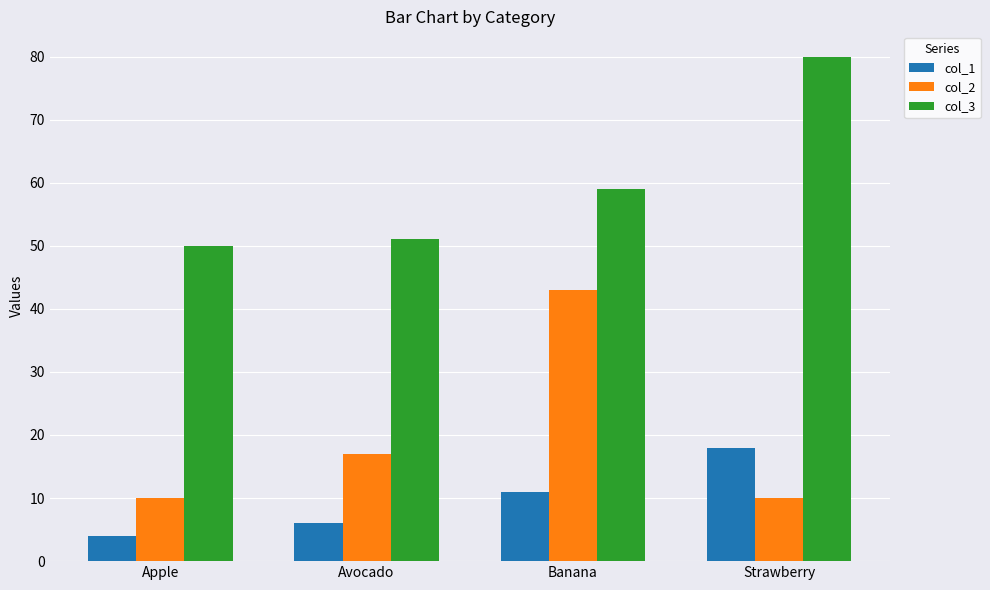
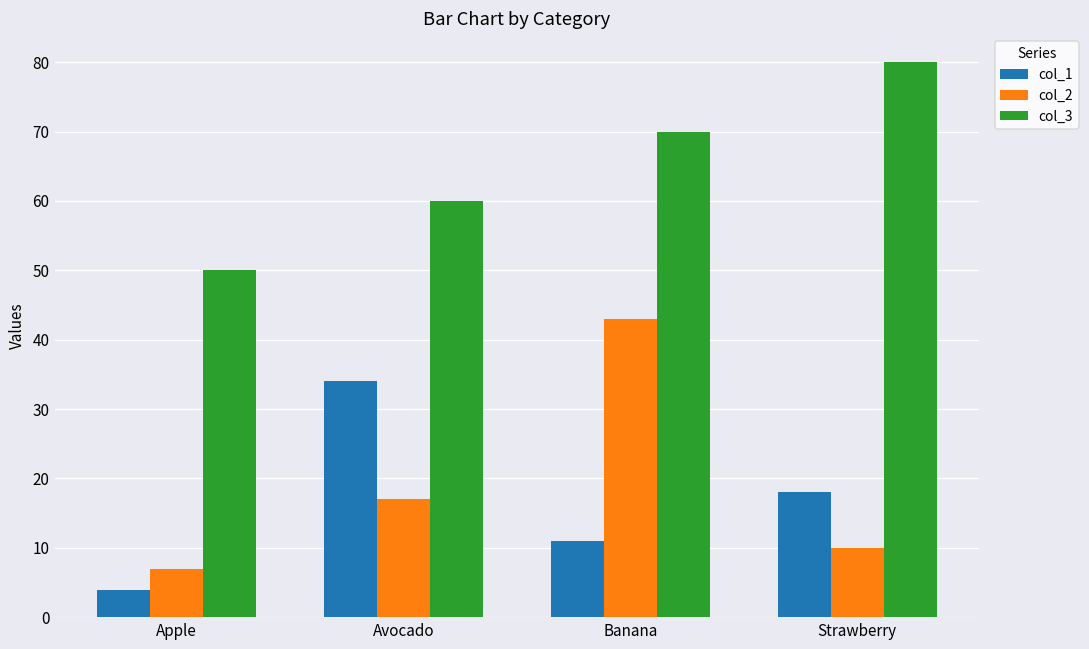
  {
    "col_1": {
      "Apple": 4,
-     "Avocado": 6,
+     "Avocado": 34,
      "Banana": 11,
      "Strawberry": 18
    },
    "col_2": {
-     "Apple": 10,
+     "Apple": 7,
      "Avocado": 17,
      "Banana": 43,
      "Strawberry": 10
    },
    "col_3": {
      "Apple": 50,
-     "Avocado": 51,
-     "Banana": 59,
+     "Avocado": 60,
+     "Banana": 70,
      "Strawberry": 80
    }
  }
